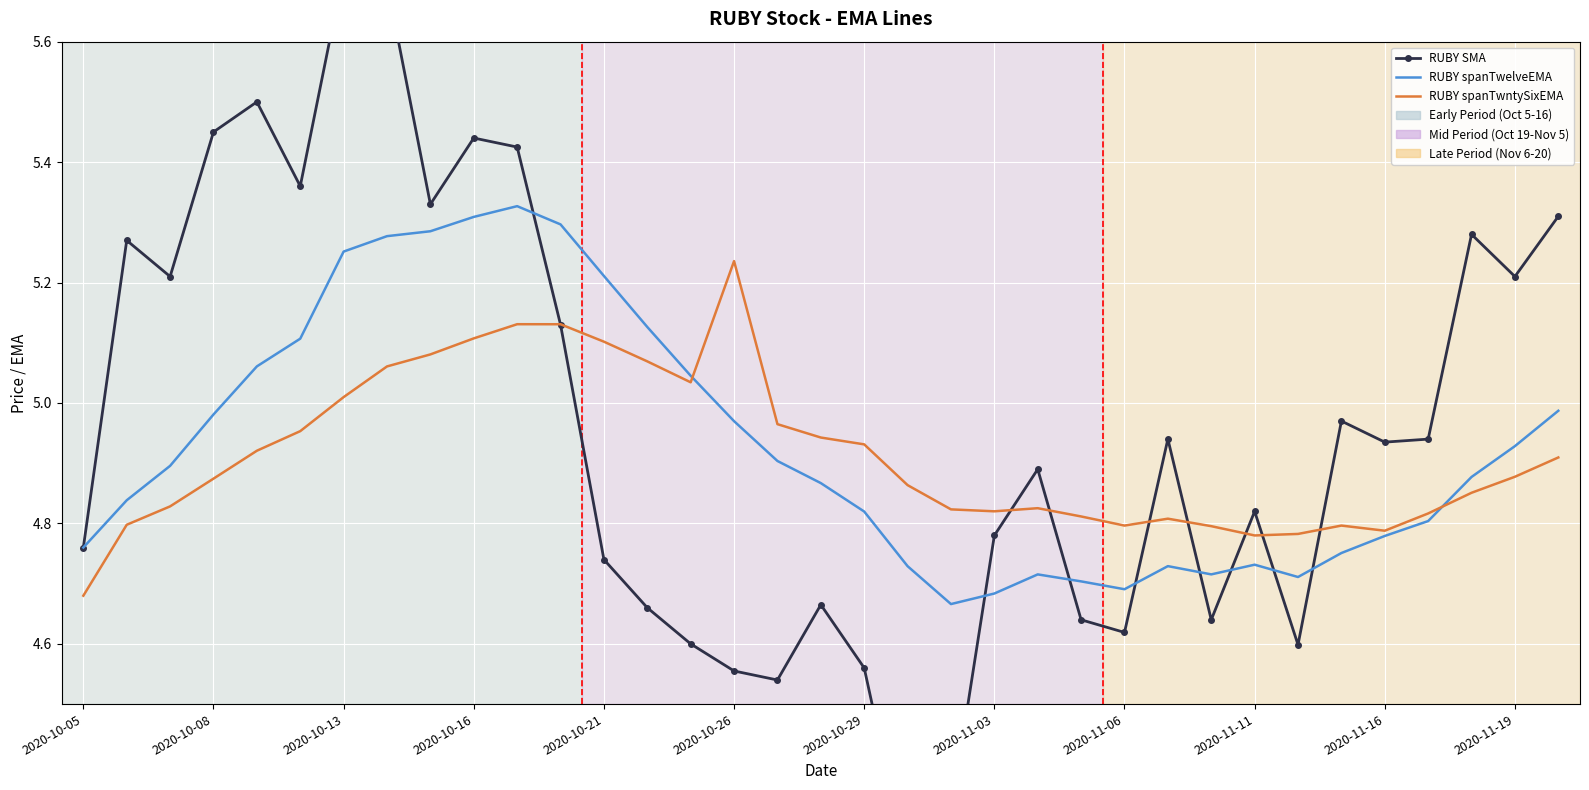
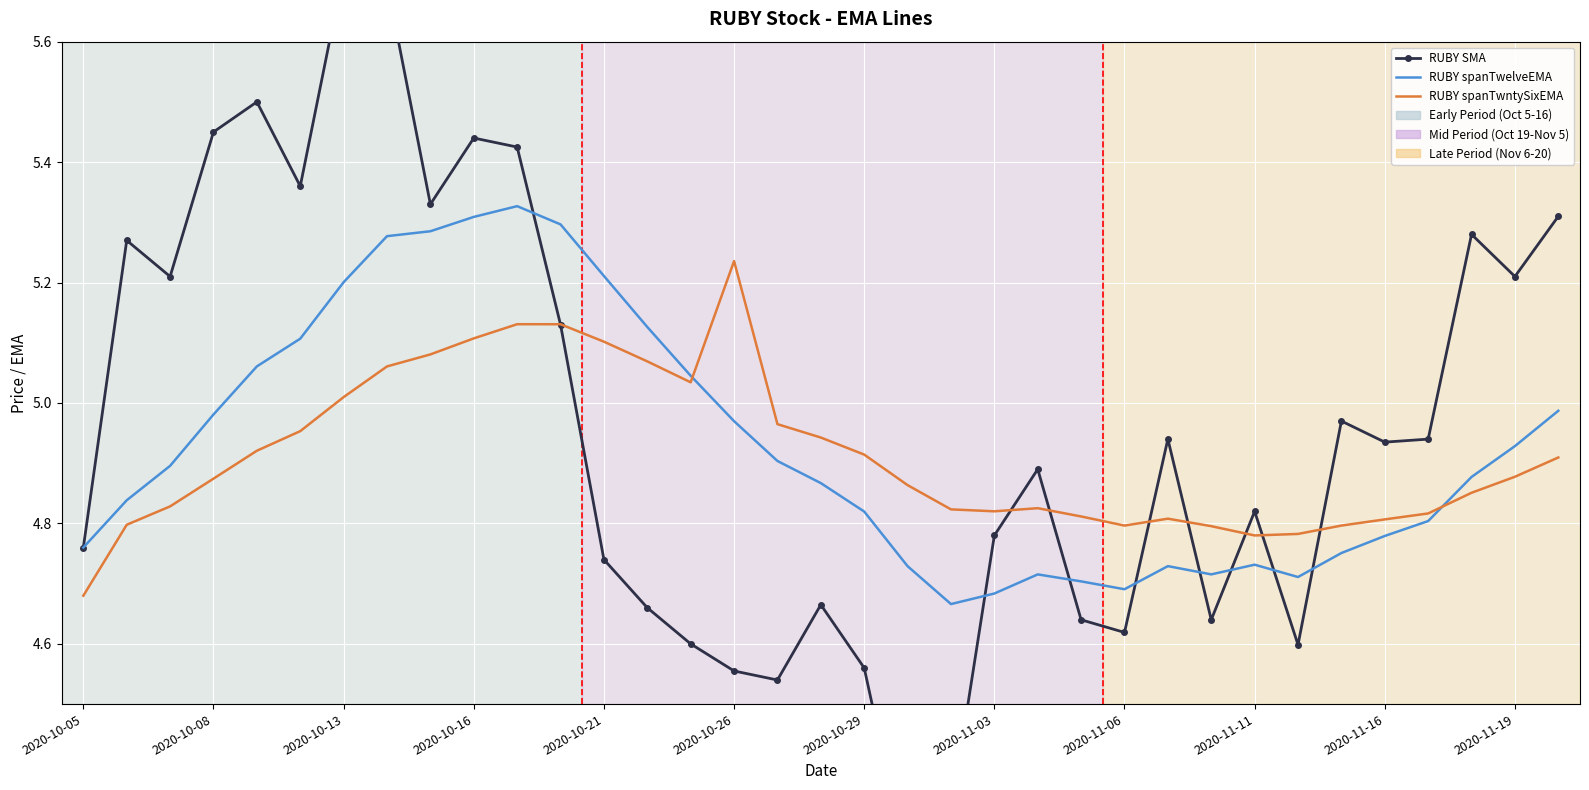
  {
    "RUBY SMA": {
      "2020-10-08": 5.45,
      "2020-10-16": 5.44,
      "2020-10-21": 4.74,
      "2020-10-26": 4.55,
      "2020-10-29": 4.56,
      "2020-11-03": 4.78,
      "2020-11-06": 4.62,
      "2020-11-11": 4.82,
      "2020-11-16": 4.94,
      "2020-11-19": 5.21
    },
    "RUBY spanTwelveEMA": {
      "2020-10-08": 4.98,
-     "2020-10-13": 5.25,
+     "2020-10-13": 5.20,
      "2020-10-16": 5.31,
      "2020-10-21": 5.21,
      "2020-10-26": 4.97,
      "2020-10-29": 4.82,
      "2020-11-03": 4.68,
      "2020-11-06": 4.69,
      "2020-11-11": 4.73,
      "2020-11-16": 4.78,
      "2020-11-19": 4.93
    },
    "RUBY spanTwntySixEMA": {
      "2020-10-05": 4.68,
      "2020-10-08": 4.87,
      "2020-10-13": 5.01,
      "2020-10-16": 5.11,
      "2020-10-21": 5.10,
      "2020-10-26": 5.24,
-     "2020-10-29": 4.93,
+     "2020-10-29": 4.91,
      "2020-11-03": 4.82,
      "2020-11-06": 4.80,
      "2020-11-11": 4.78,
-     "2020-11-16": 4.79,
+     "2020-11-16": 4.81,
      "2020-11-19": 4.88
    }
  }
